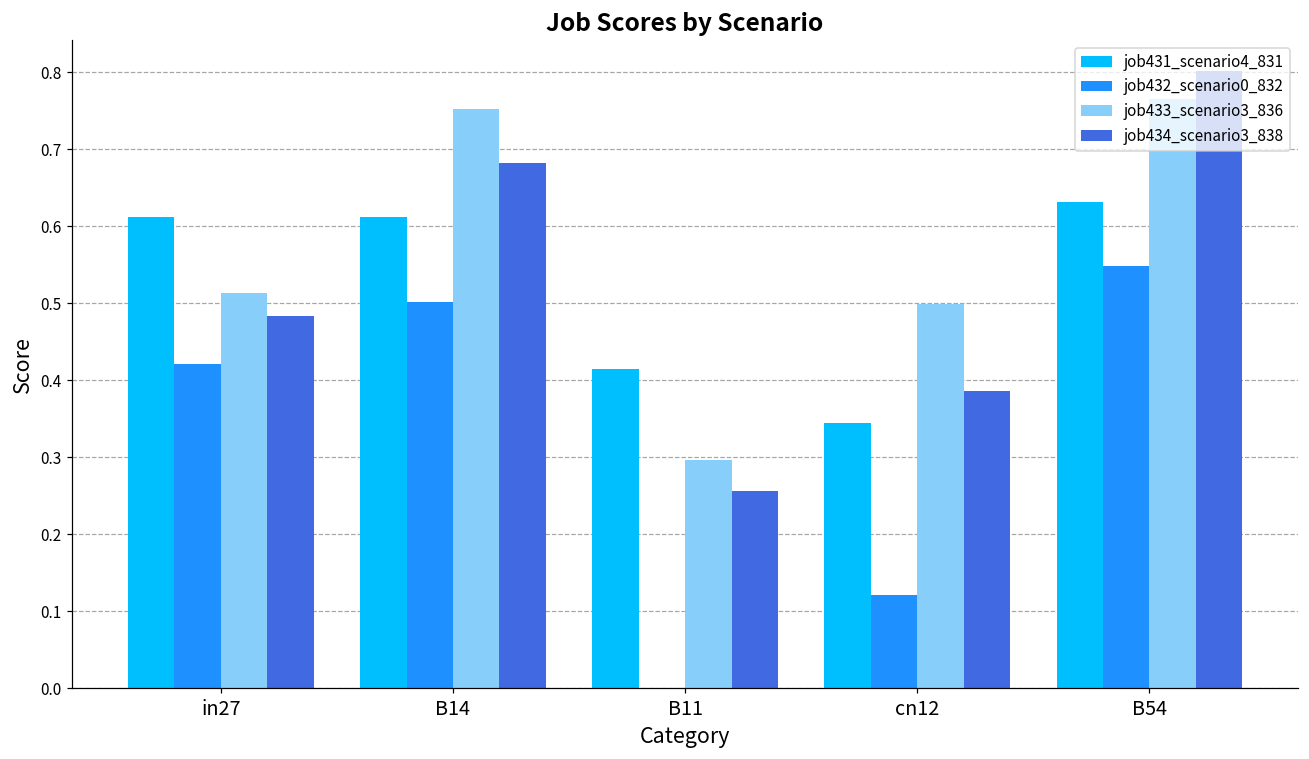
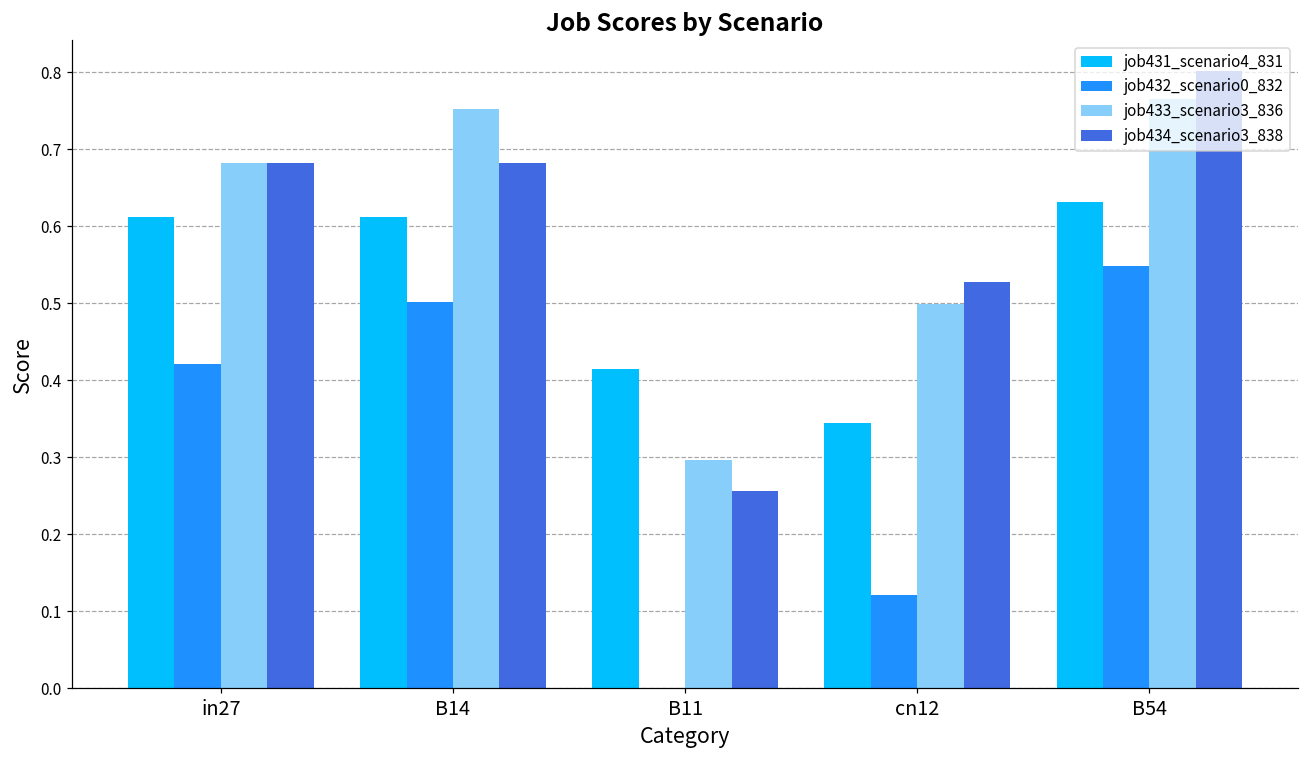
  {
    "job433_scenario3_836": {
-     "in27": 0.51,
+     "in27": 0.68,
      "B14": 0.75,
      "B11": 0.30,
      "cn12": 0.50
    },
    "job434_scenario3_838": {
-     "in27": 0.48,
+     "in27": 0.68,
      "B14": 0.68,
      "B11": 0.26,
-     "cn12": 0.39
+     "cn12": 0.53
    }
  }
